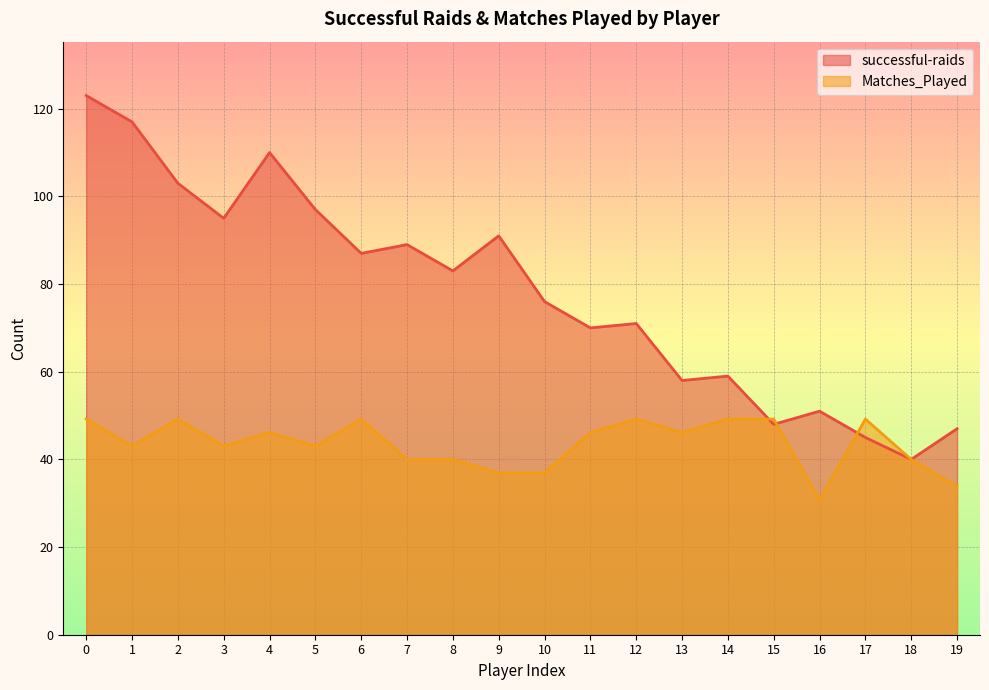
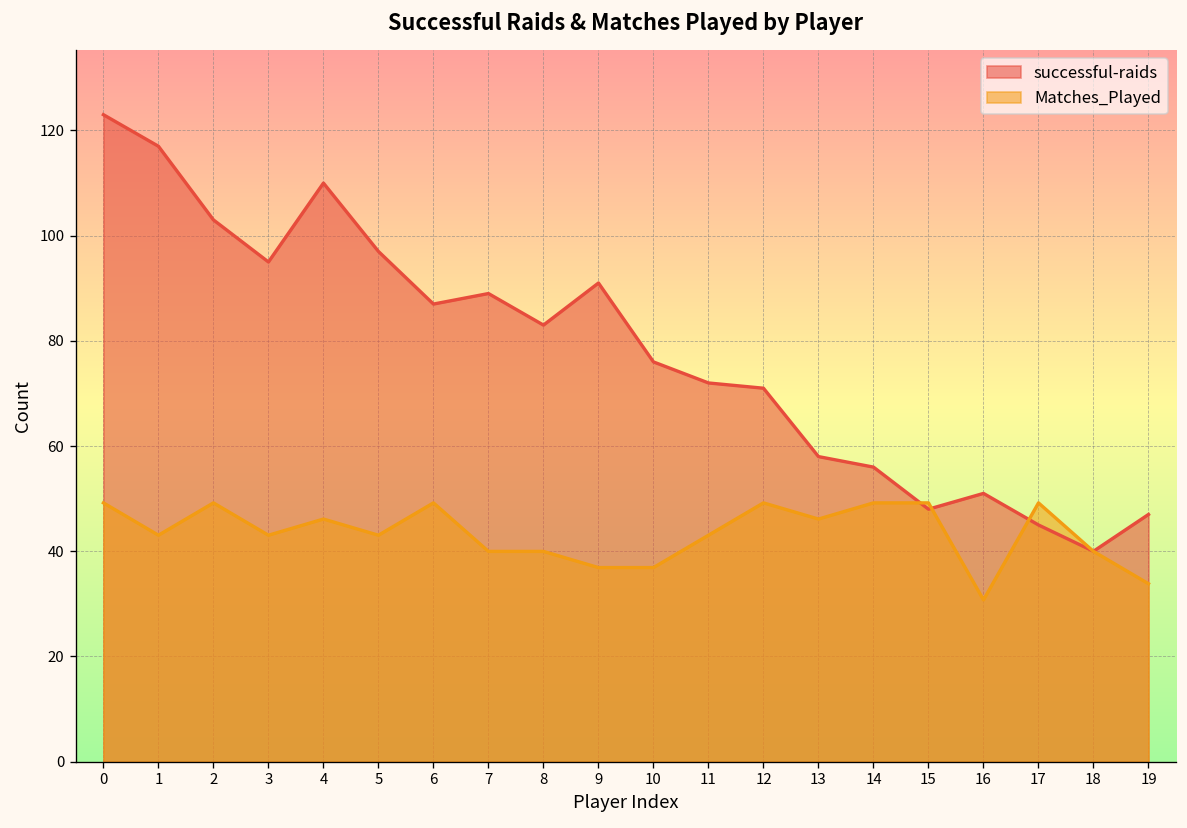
  {
    "successful-raids": {
      "0": 123,
      "1": 117,
      "2": 103,
      "3": 95,
      "4": 110,
      "5": 97,
      "6": 87,
      "7": 89,
      "8": 83,
      "9": 91,
      "10": 76,
-     "11": 70,
+     "11": 72,
      "12": 71,
      "13": 58,
-     "14": 59,
+     "14": 56,
      "15": 48,
      "16": 51,
      "17": 45,
      "19": 47
    },
    "Matches_Played": {
      "0": 49,
      "1": 43,
      "2": 49,
      "3": 43,
      "4": 46,
      "5": 43,
      "6": 49,
      "7": 40,
      "8": 40,
      "9": 37,
      "10": 37,
-     "11": 46,
+     "11": 43,
      "12": 49,
      "13": 46,
      "14": 49,
      "15": 49,
      "16": 31,
      "17": 49,
      "19": 34
    }
  }
